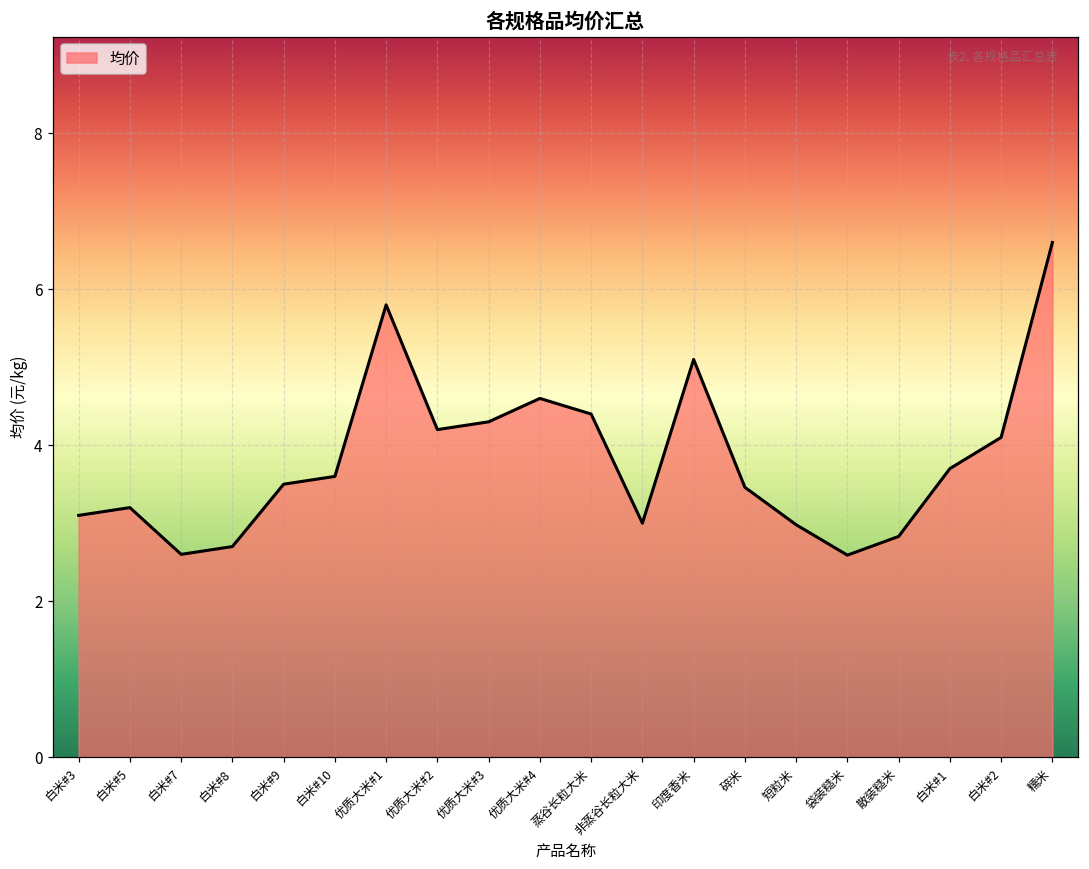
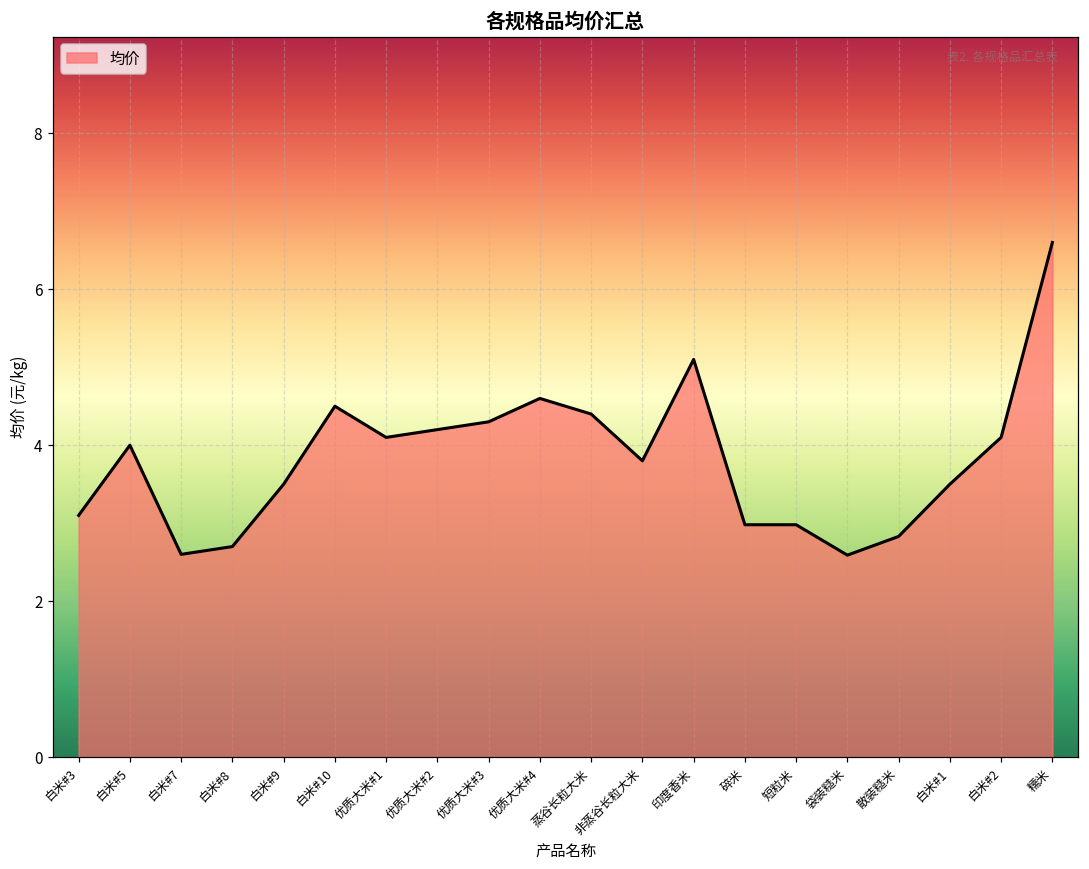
  {
    "白米#3": 3.1,
-   "白米#5": 3.2,
+   "白米#5": 4.0,
    "白米#7": 2.6,
    "白米#8": 2.7,
    "白米#9": 3.5,
-   "白米#10": 3.6,
-   "优质大米#1": 5.8,
+   "白米#10": 4.5,
+   "优质大米#1": 4.1,
    "优质大米#2": 4.2,
    "优质大米#3": 4.3,
    "优质大米#4": 4.6,
    "蒸谷长粒大米": 4.4,
-   "非蒸谷长粒大米": 3.0,
+   "非蒸谷长粒大米": 3.8,
    "印度香米": 5.1,
-   "碎米": 3.5,
+   "碎米": 3.0,
    "短粒米": 3.0,
    "袋装糙米": 2.6,
    "散装糙米": 2.8,
-   "白米#1": 3.7,
+   "白米#1": 3.5,
    "白米#2": 4.1,
    "糯米": 6.6
  }
